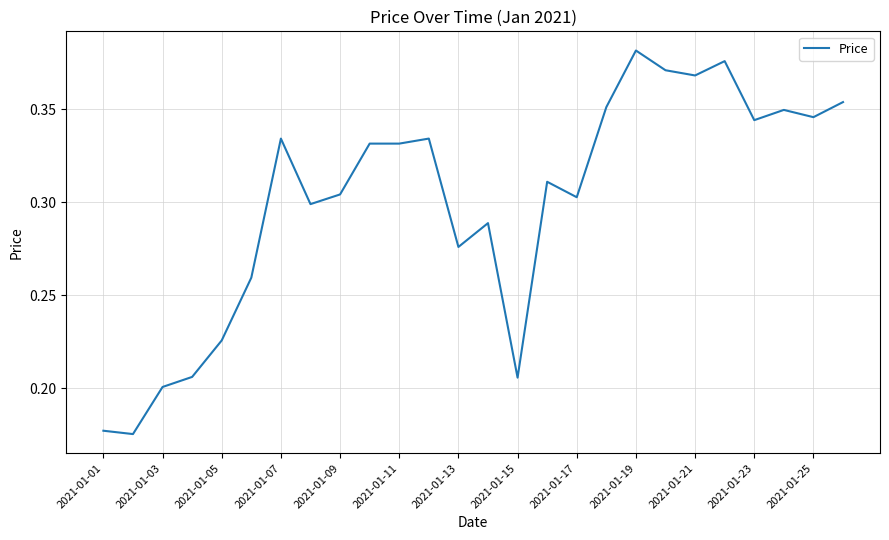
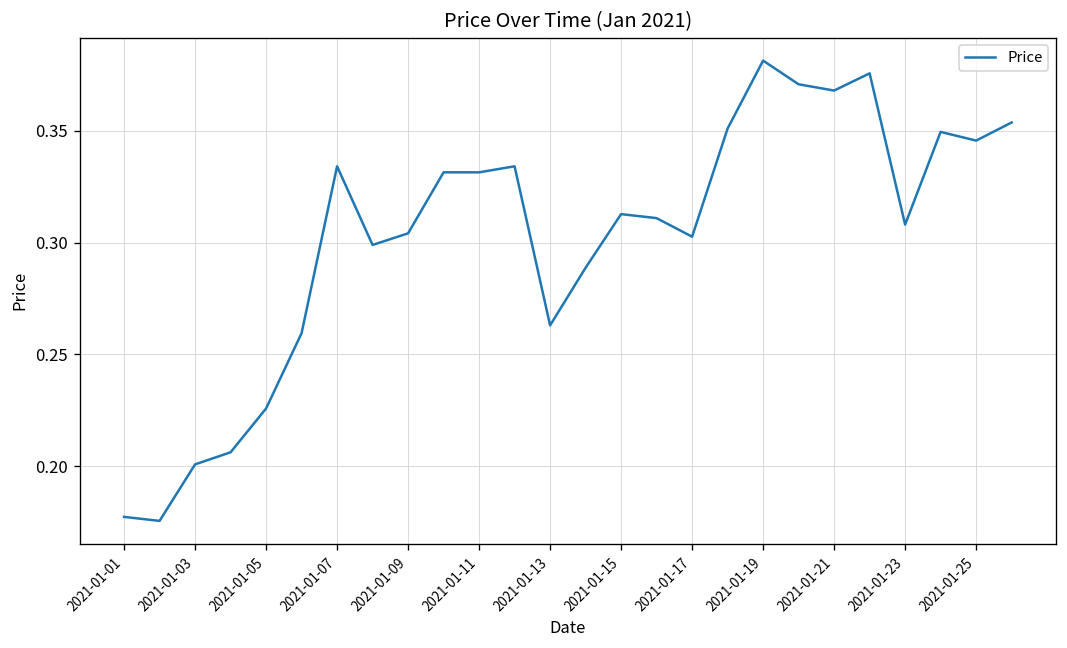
  {
    "2021-01-01": 0.177,
    "2021-01-03": 0.201,
    "2021-01-05": 0.226,
    "2021-01-07": 0.334,
    "2021-01-09": 0.304,
    "2021-01-11": 0.332,
-   "2021-01-13": 0.276,
-   "2021-01-15": 0.206,
+   "2021-01-13": 0.263,
+   "2021-01-15": 0.313,
    "2021-01-17": 0.303,
    "2021-01-19": 0.382,
    "2021-01-21": 0.368,
-   "2021-01-23": 0.344,
+   "2021-01-23": 0.308,
    "2021-01-25": 0.346
  }
